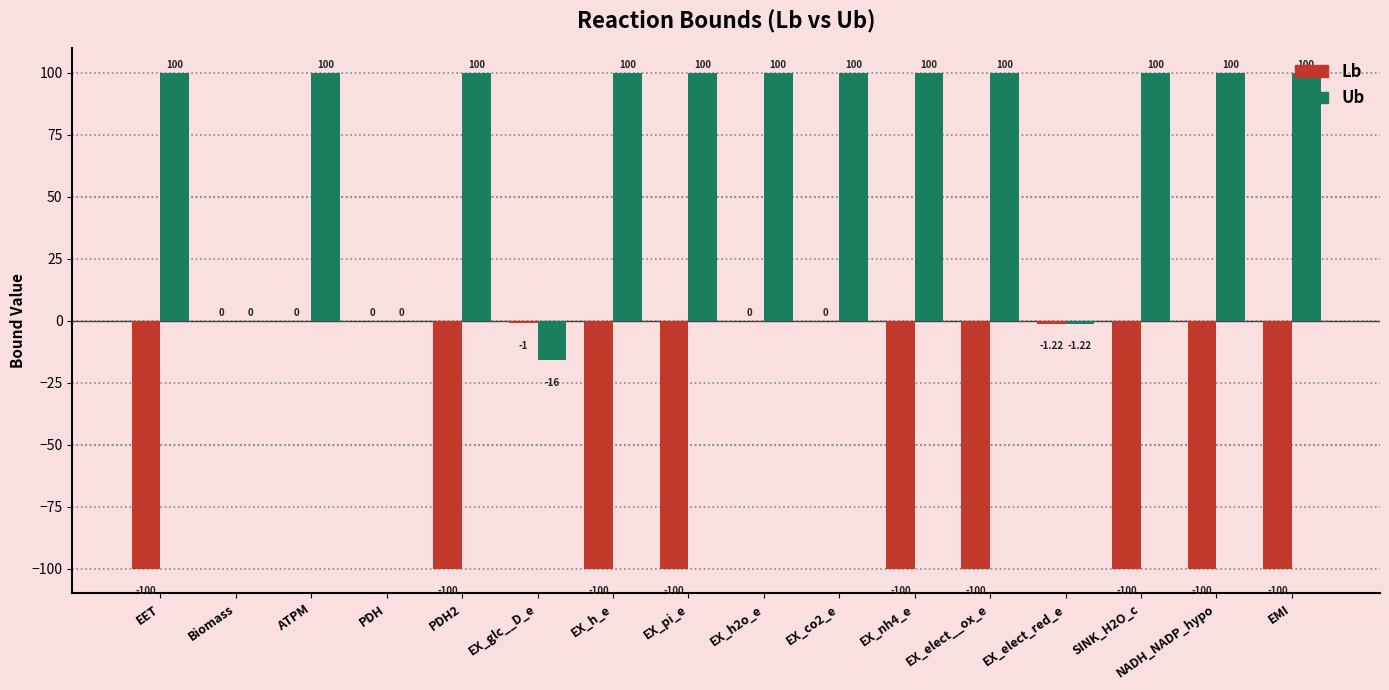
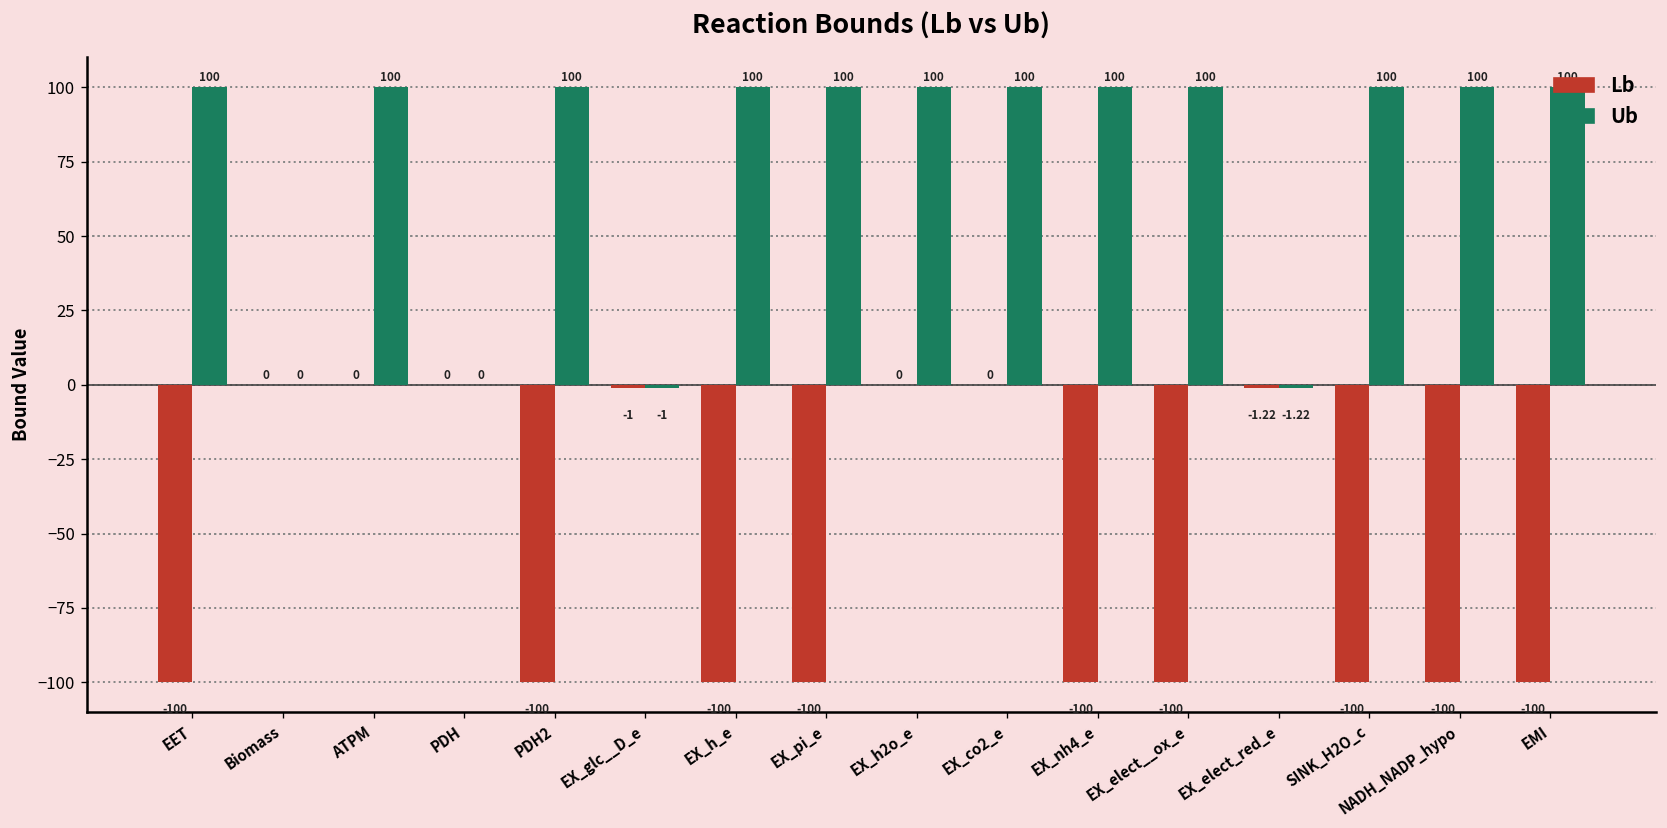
  {
    "Lb": {
      "EET": -100,
      "Biomass": 0,
      "ATPM": 0,
      "PDH": 0,
      "PDH2": -100,
      "EX_glc__D_e": -1,
      "EX_h_e": -100,
      "EX_pi_e": -100,
      "EX_h2o_e": 0,
      "EX_co2_e": 0,
      "EX_nh4_e": -100,
      "EX_elect__ox_e": -100,
      "EX_elect_red_e": -1.22,
      "SINK_H2O_c": -100,
      "NADH_NADP_hypo": -100,
      "EMI": -100
    },
    "Ub": {
      "EET": 100,
      "Biomass": 0,
      "ATPM": 100,
      "PDH": 0,
      "PDH2": 100,
-     "EX_glc__D_e": -16,
+     "EX_glc__D_e": -1,
      "EX_h_e": 100,
      "EX_pi_e": 100,
      "EX_h2o_e": 100,
      "EX_co2_e": 100,
      "EX_nh4_e": 100,
      "EX_elect__ox_e": 100,
      "EX_elect_red_e": -1.22,
      "SINK_H2O_c": 100,
      "NADH_NADP_hypo": 100
    }
  }
